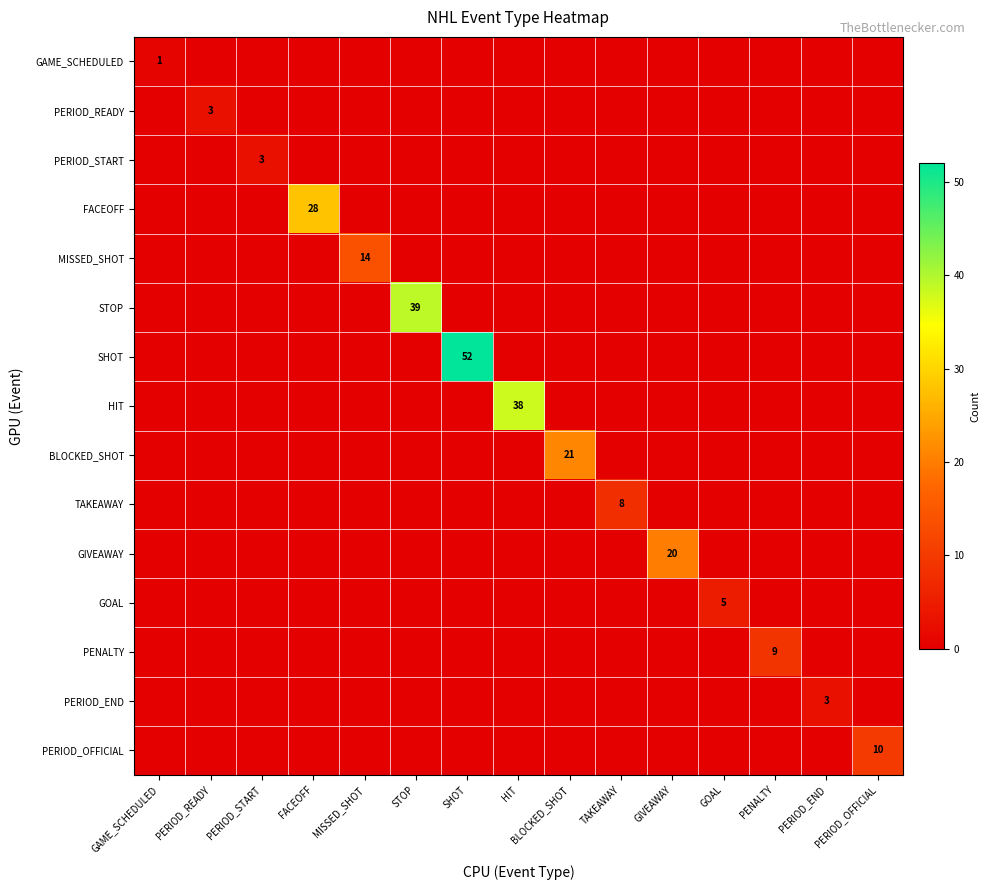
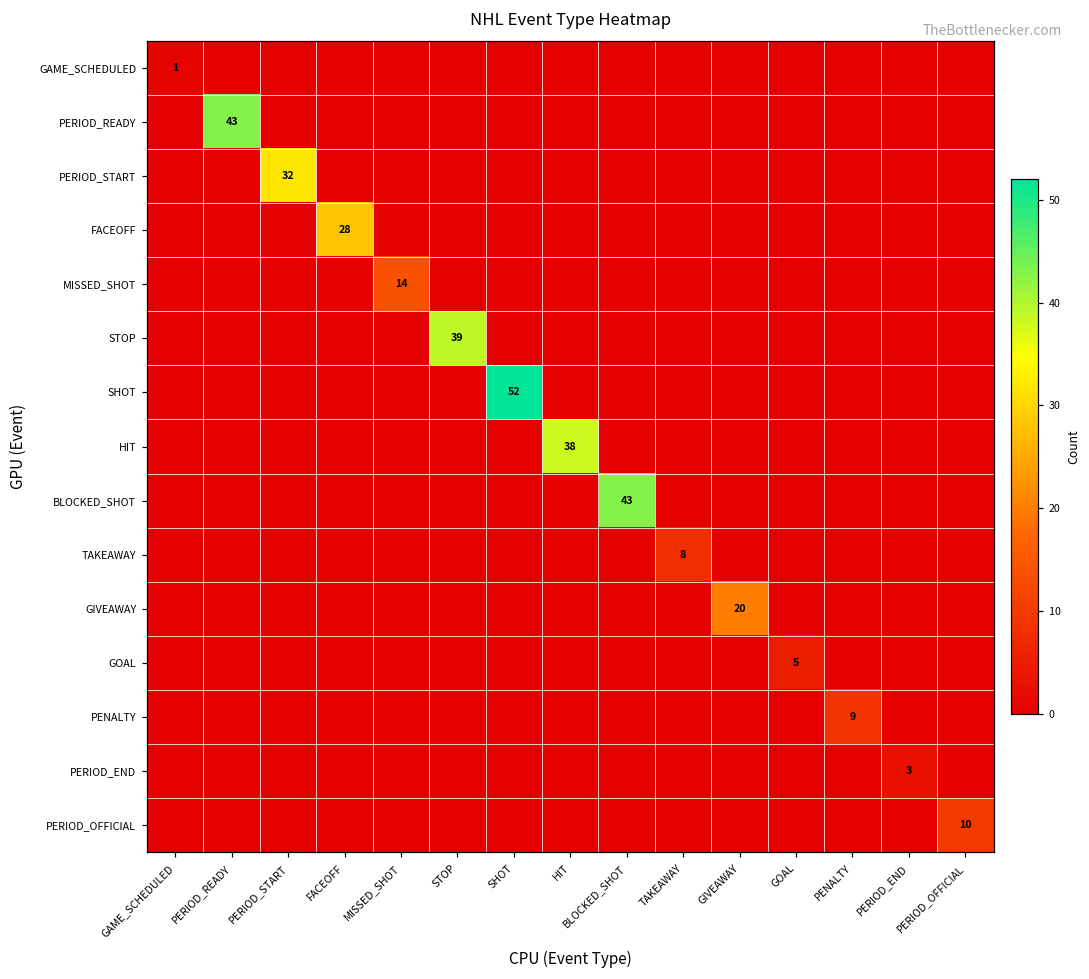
  {
    "GAME_SCHEDULED": {
      "GAME_SCHEDULED": 1
    },
    "PERIOD_READY": {
-     "PERIOD_READY": 3
+     "PERIOD_READY": 43
    },
    "PERIOD_START": {
-     "PERIOD_START": 3
+     "PERIOD_START": 32
    },
    "FACEOFF": {
      "FACEOFF": 28
    },
    "MISSED_SHOT": {
      "MISSED_SHOT": 14
    },
    "STOP": {
      "STOP": 39
    },
    "SHOT": {
      "SHOT": 52
    },
    "HIT": {
      "HIT": 38
    },
    "BLOCKED_SHOT": {
-     "BLOCKED_SHOT": 21
+     "BLOCKED_SHOT": 43
    },
    "TAKEAWAY": {
      "TAKEAWAY": 8
    },
    "GIVEAWAY": {
      "GIVEAWAY": 20
    },
    "GOAL": {
      "GOAL": 5
    },
    "PENALTY": {
      "PENALTY": 9
    },
    "PERIOD_END": {
      "PERIOD_END": 3
    },
    "PERIOD_OFFICIAL": {
      "PERIOD_OFFICIAL": 10
    }
  }
